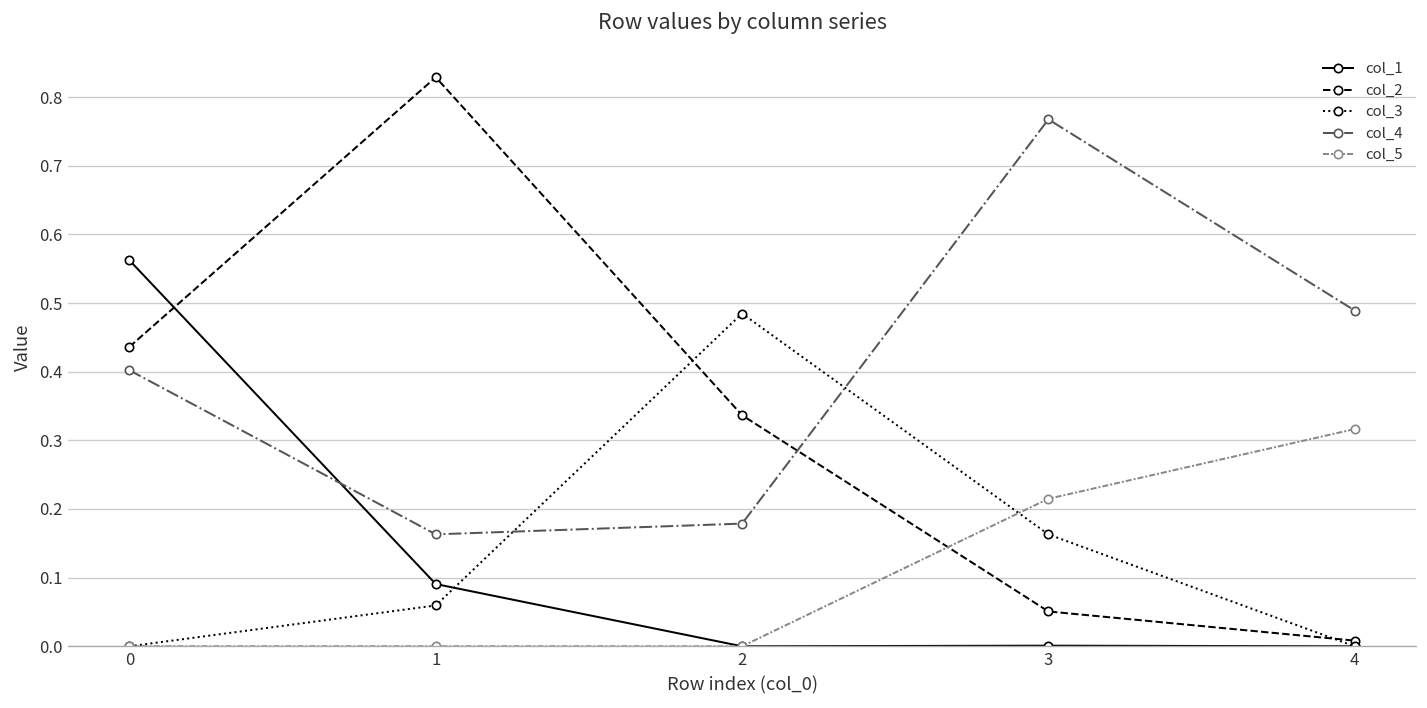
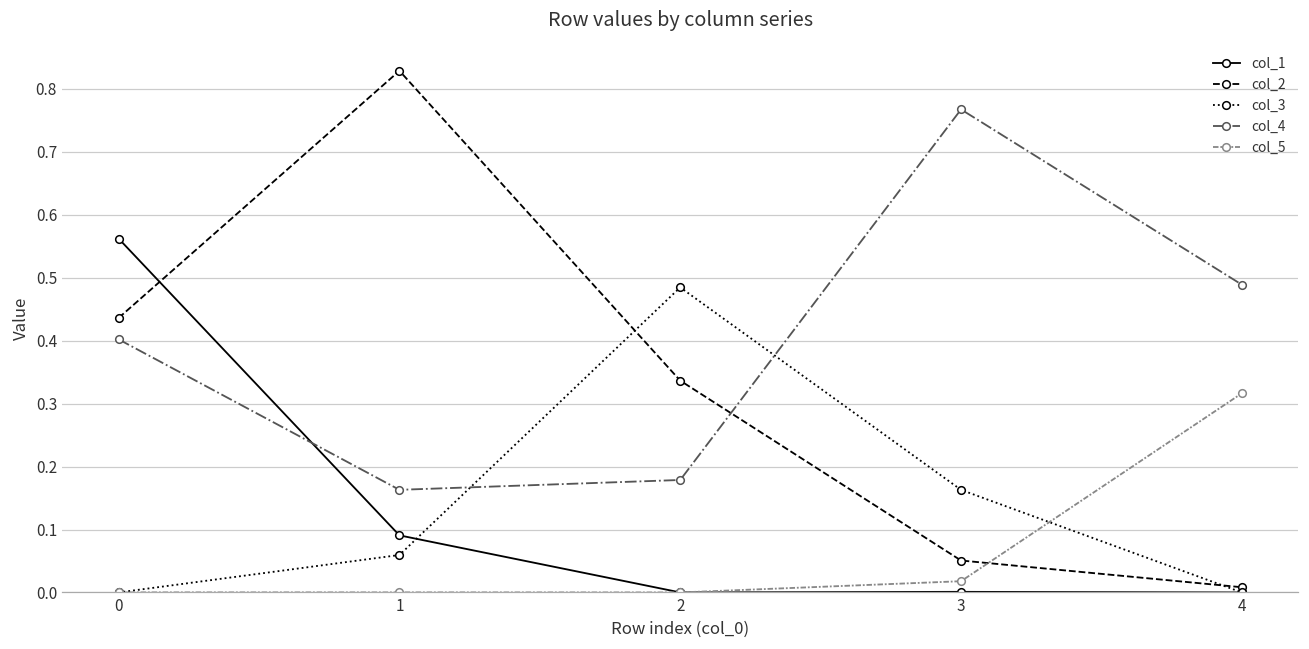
  {
    "col_4": {
      "0": 0.40,
      "1": 0.16,
      "2": 0.18,
      "3": 0.77,
      "4": 0.49
    },
    "col_5": {
      "1": 0.00,
-     "3": 0.21,
+     "3": 0.02,
      "4": 0.32
    }
  }
